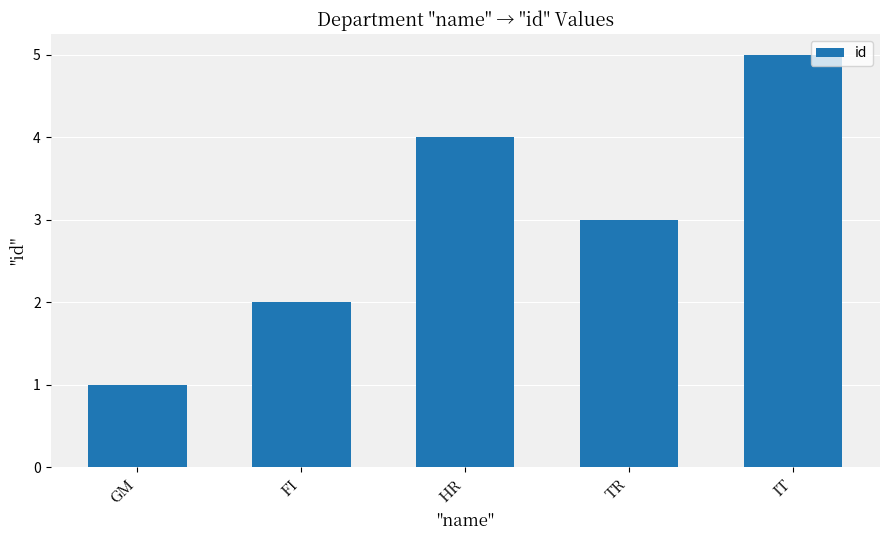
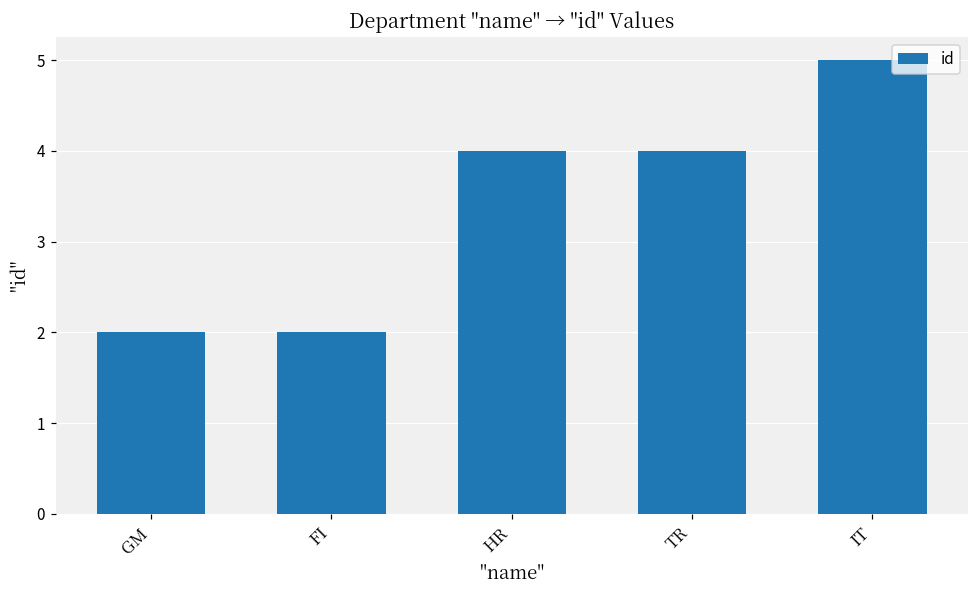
  {
-   "GM": 1,
+   "GM": 2,
    "FI": 2,
    "HR": 4,
-   "TR": 3,
+   "TR": 4,
    "IT": 5
  }
